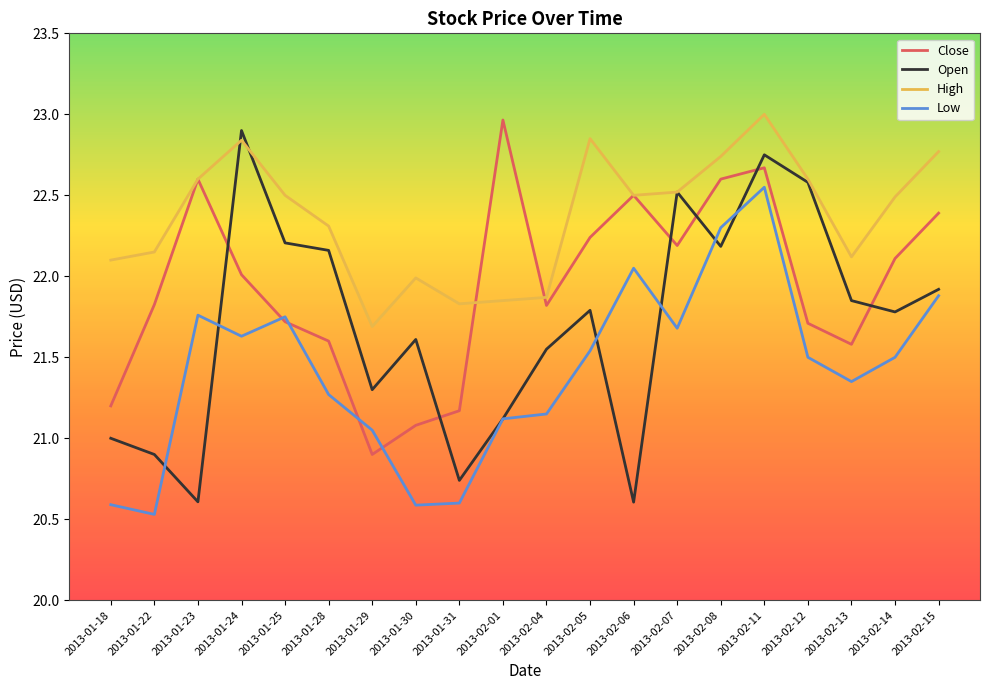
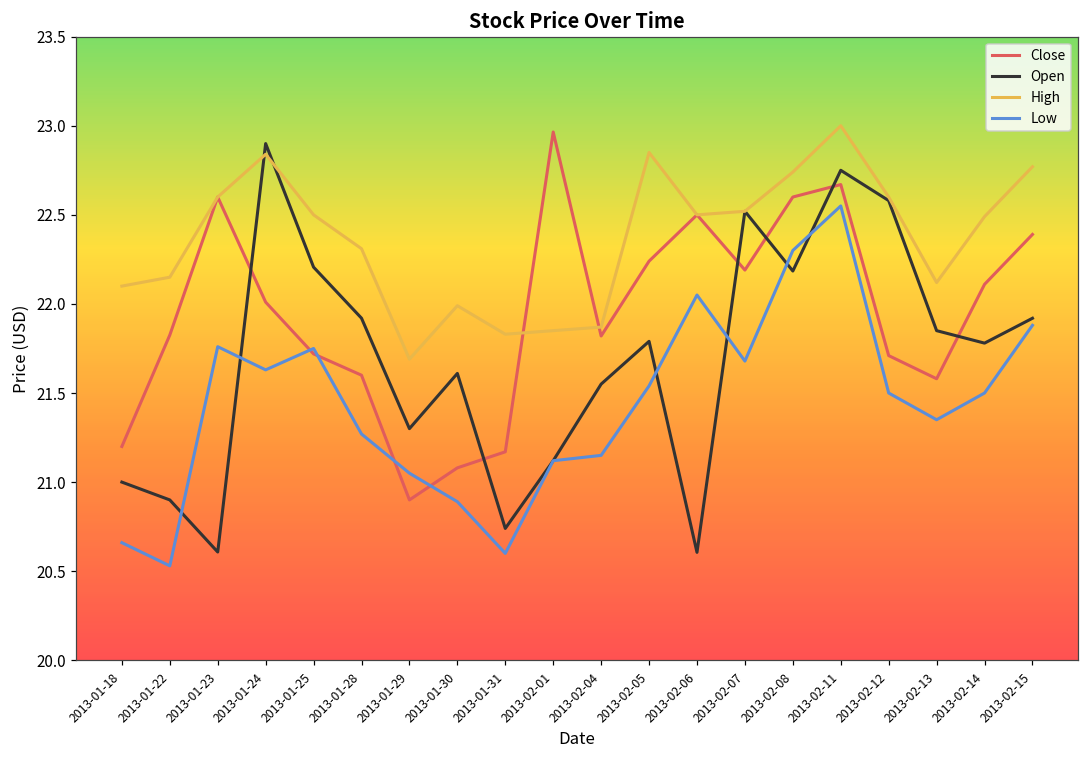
  {
    "Close": {
      "2013-01-18": 21.20,
      "2013-01-22": 21.83,
      "2013-01-24": 22.01,
      "2013-01-25": 21.72,
      "2013-01-28": 21.60,
      "2013-01-29": 20.90,
      "2013-01-30": 21.08,
      "2013-01-31": 21.17,
      "2013-02-01": 22.97,
      "2013-02-04": 21.82,
      "2013-02-05": 22.24,
      "2013-02-07": 22.19,
      "2013-02-08": 22.60,
      "2013-02-11": 22.67,
      "2013-02-12": 21.71,
      "2013-02-13": 21.58,
      "2013-02-14": 22.11,
      "2013-02-15": 22.39
    },
    "Open": {
      "2013-01-18": 21.00,
      "2013-01-22": 20.90,
      "2013-01-23": 20.61,
      "2013-01-24": 22.90,
      "2013-01-25": 22.21,
-     "2013-01-28": 22.16,
+     "2013-01-28": 21.92,
      "2013-01-29": 21.30,
      "2013-01-30": 21.61,
      "2013-01-31": 20.74,
      "2013-02-04": 21.55,
      "2013-02-05": 21.79,
      "2013-02-06": 20.61,
      "2013-02-08": 22.18,
      "2013-02-11": 22.75,
      "2013-02-12": 22.58,
      "2013-02-13": 21.85,
      "2013-02-14": 21.78,
      "2013-02-15": 21.92
    },
    "High": {
      "2013-01-18": 22.10,
      "2013-01-22": 22.15,
      "2013-01-24": 22.84,
      "2013-01-25": 22.50,
      "2013-01-28": 22.31,
      "2013-01-29": 21.69,
      "2013-01-30": 21.99,
      "2013-01-31": 21.83,
      "2013-02-01": 21.85,
      "2013-02-04": 21.87,
      "2013-02-05": 22.85,
      "2013-02-08": 22.74,
      "2013-02-11": 23.00,
      "2013-02-12": 22.60,
      "2013-02-13": 22.12,
      "2013-02-14": 22.49,
      "2013-02-15": 22.77
    },
    "Low": {
-     "2013-01-18": 20.59,
+     "2013-01-18": 20.66,
      "2013-01-22": 20.53,
      "2013-01-23": 21.76,
      "2013-01-24": 21.63,
      "2013-01-25": 21.75,
      "2013-01-28": 21.27,
      "2013-01-29": 21.05,
-     "2013-01-30": 20.59,
+     "2013-01-30": 20.89,
      "2013-01-31": 20.60,
      "2013-02-04": 21.15,
      "2013-02-05": 21.54,
      "2013-02-06": 22.05,
      "2013-02-07": 21.68,
      "2013-02-08": 22.30,
      "2013-02-11": 22.55,
      "2013-02-12": 21.50,
      "2013-02-13": 21.35,
      "2013-02-14": 21.50,
      "2013-02-15": 21.88
    }
  }
